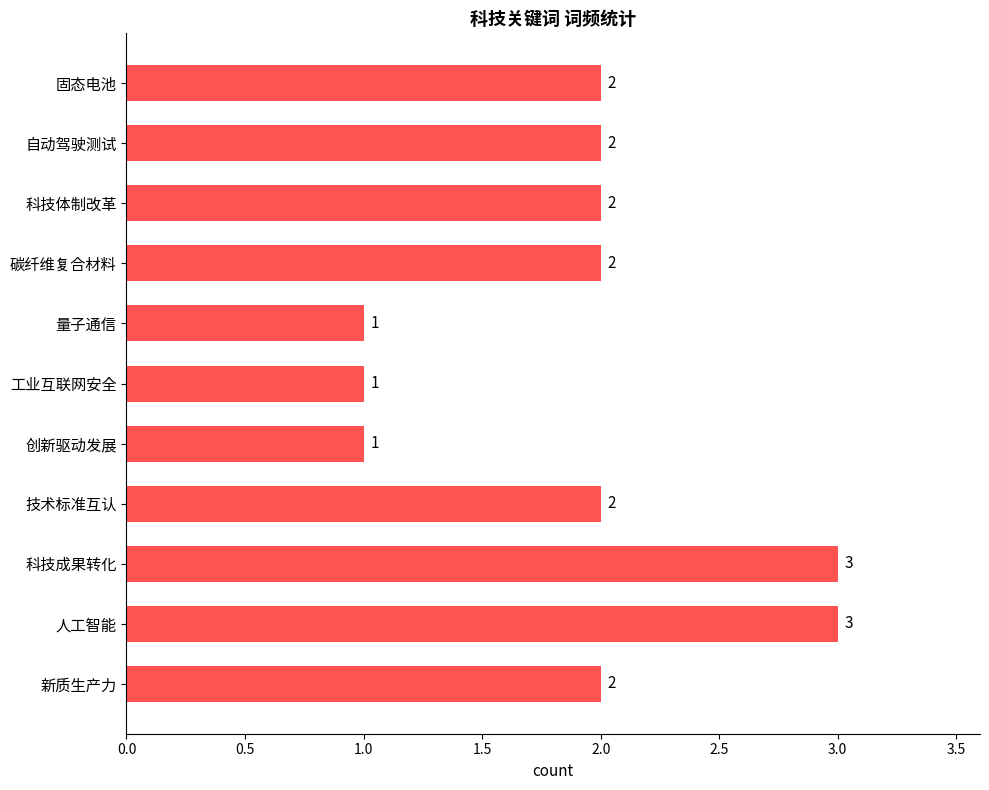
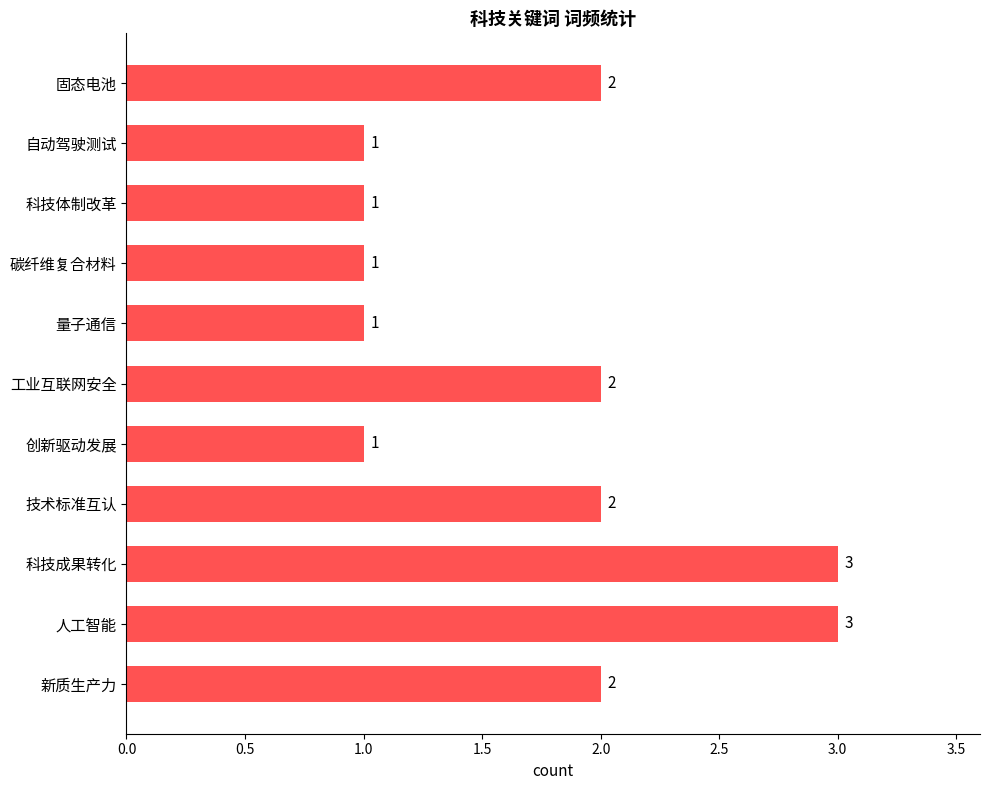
  {
    "固态电池": 2,
-   "自动驾驶测试": 2,
-   "科技体制改革": 2,
-   "碳纤维复合材料": 2,
+   "自动驾驶测试": 1,
+   "科技体制改革": 1,
+   "碳纤维复合材料": 1,
    "量子通信": 1,
-   "工业互联网安全": 1,
+   "工业互联网安全": 2,
    "创新驱动发展": 1,
    "技术标准互认": 2,
    "科技成果转化": 3,
    "人工智能": 3,
    "新质生产力": 2
  }
